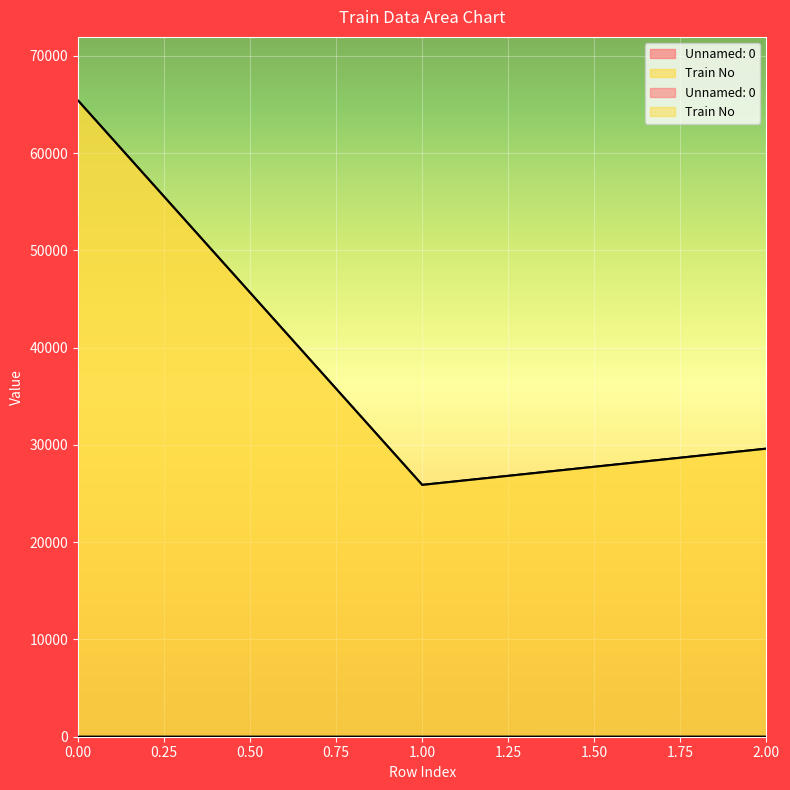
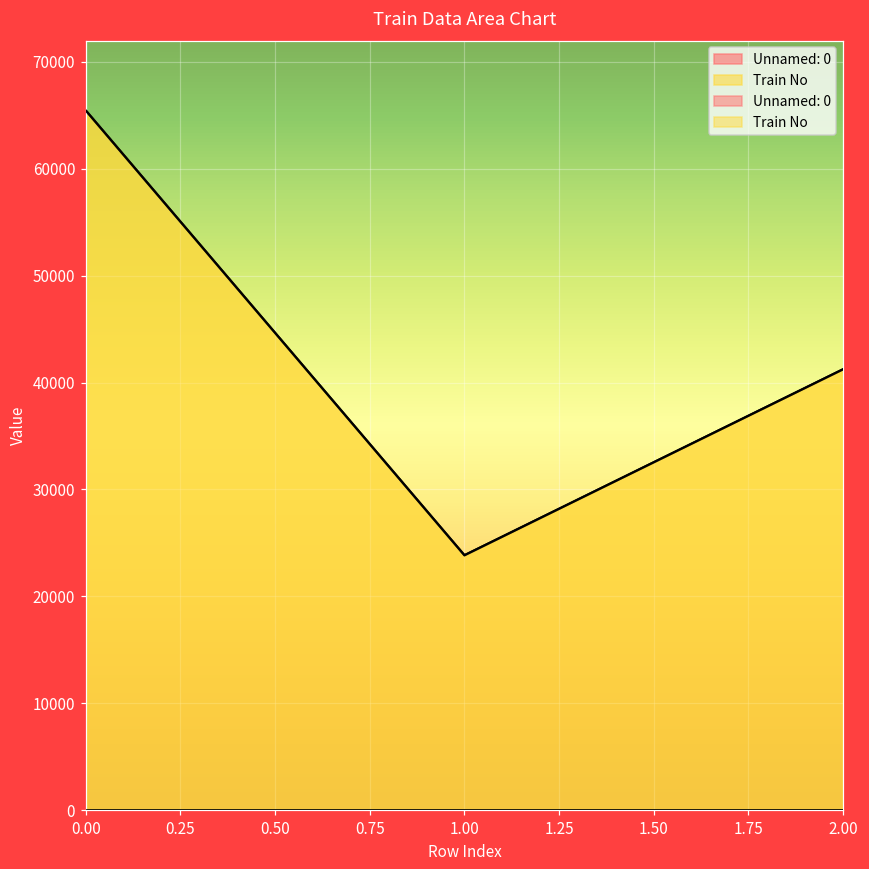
  {
    "Unnamed: 0": {
      "0.00": 0,
      "1.00": 0,
      "2.00": 0
    },
    "Train No": {
      "0.00": 65000,
-     "1.00": 26000,
-     "2.00": 30000
+     "1.00": 24000,
+     "2.00": 41000
    }
  }
